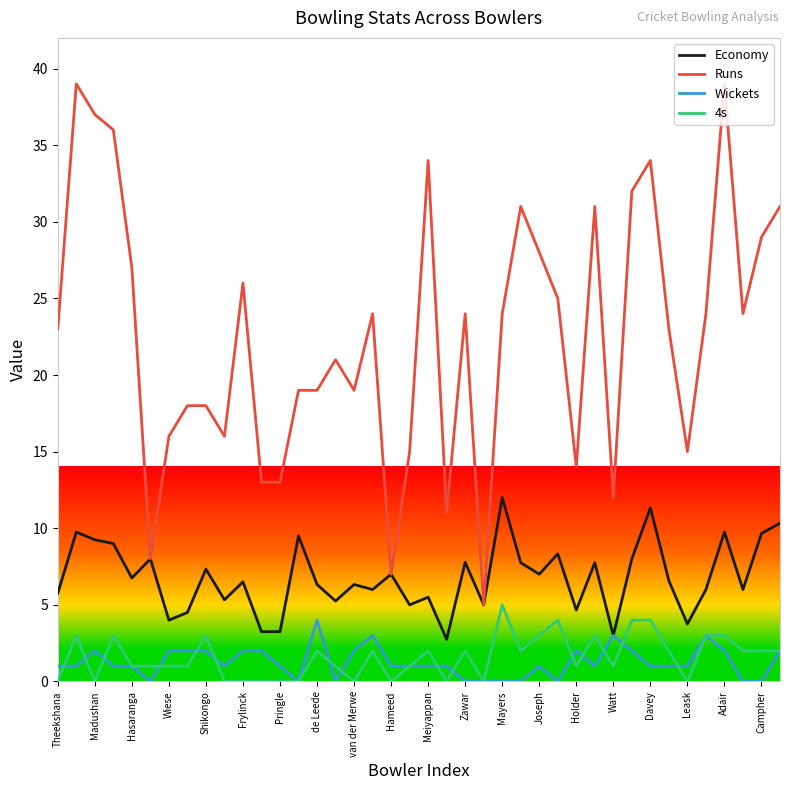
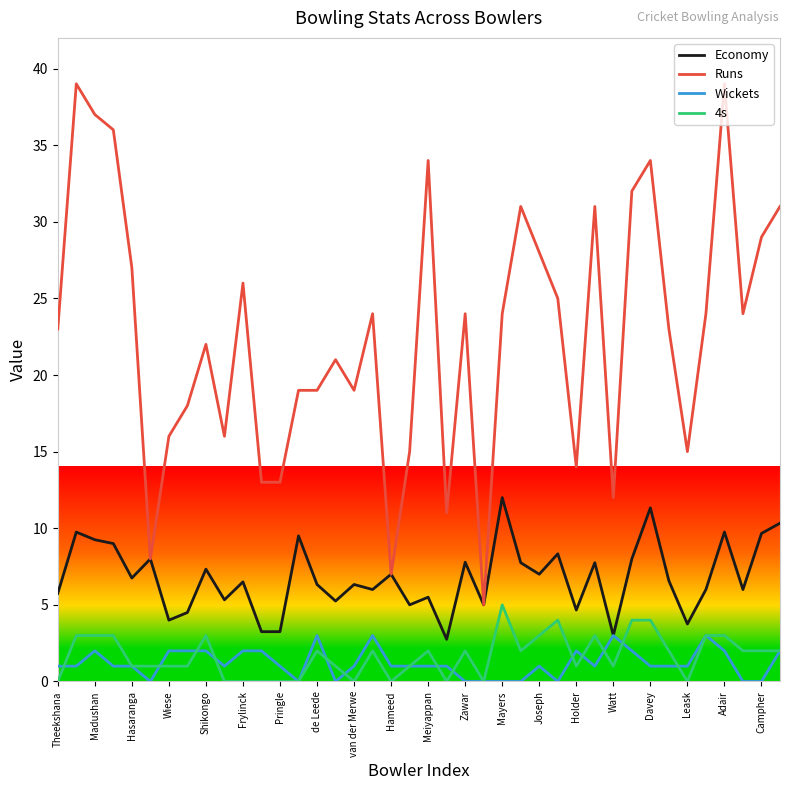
  {
    "Economy": {
      "Theekshana": 5.8,
      "Madushan": 9.3,
      "Hasaranga": 6.8,
      "Wiese": 4,
      "Shikongo": 7.3,
      "Frylinck": 6.5,
      "Pringle": 3.3,
      "de Leede": 6.3,
      "van der Merwe": 6.3,
      "Meiyappan": 5.5,
      "Zawar": 7.8,
      "Mayers": 12,
      "Joseph": 7,
      "Holder": 4.7,
      "Davey": 11.3,
      "Leask": 3.8,
      "Adair": 9.8,
      "Campher": 9.7
    },
    "Runs": {
      "Theekshana": 23,
      "Madushan": 37,
      "Hasaranga": 27,
      "Wiese": 16,
-     "Shikongo": 18,
+     "Shikongo": 22,
      "Frylinck": 26,
      "Pringle": 13,
      "de Leede": 19,
      "van der Merwe": 19,
      "Meiyappan": 34,
      "Zawar": 24,
      "Mayers": 24,
      "Joseph": 28,
      "Holder": 14,
      "Watt": 12,
      "Davey": 34,
      "Leask": 15,
      "Campher": 29
    },
    "Wickets": {
      "Theekshana": 1,
      "Madushan": 2,
      "Wiese": 2,
      "Shikongo": 2,
      "Frylinck": 2,
      "Pringle": 1,
-     "de Leede": 4,
-     "van der Merwe": 2,
+     "de Leede": 3,
+     "van der Merwe": 1,
      "Hameed": 1,
      "Meiyappan": 1,
      "Zawar": 0,
      "Mayers": 0,
      "Joseph": 1,
      "Holder": 2,
      "Davey": 1,
      "Leask": 1,
      "Adair": 2,
      "Campher": 0
    },
    "4s": {
      "Theekshana": 0,
-     "Madushan": 0,
+     "Madushan": 3,
      "Wiese": 1,
      "Shikongo": 3,
      "Frylinck": 0,
      "Pringle": 0,
      "de Leede": 2,
      "van der Merwe": 0,
      "Hameed": 0,
      "Meiyappan": 2,
      "Zawar": 2,
      "Mayers": 5,
      "Joseph": 3,
      "Holder": 1,
      "Watt": 1,
      "Davey": 4,
      "Leask": 0,
      "Adair": 3,
      "Campher": 2
    }
  }
